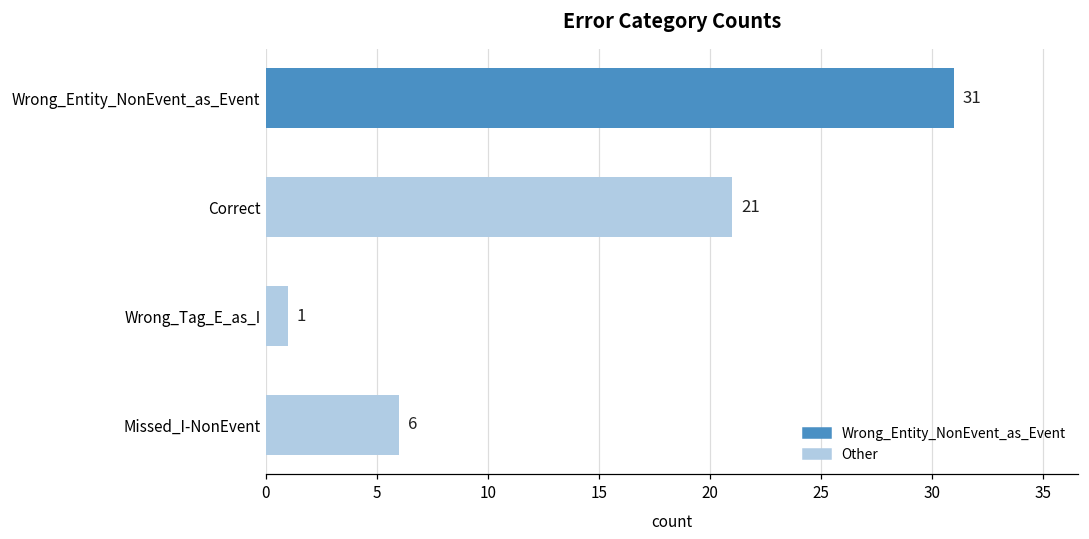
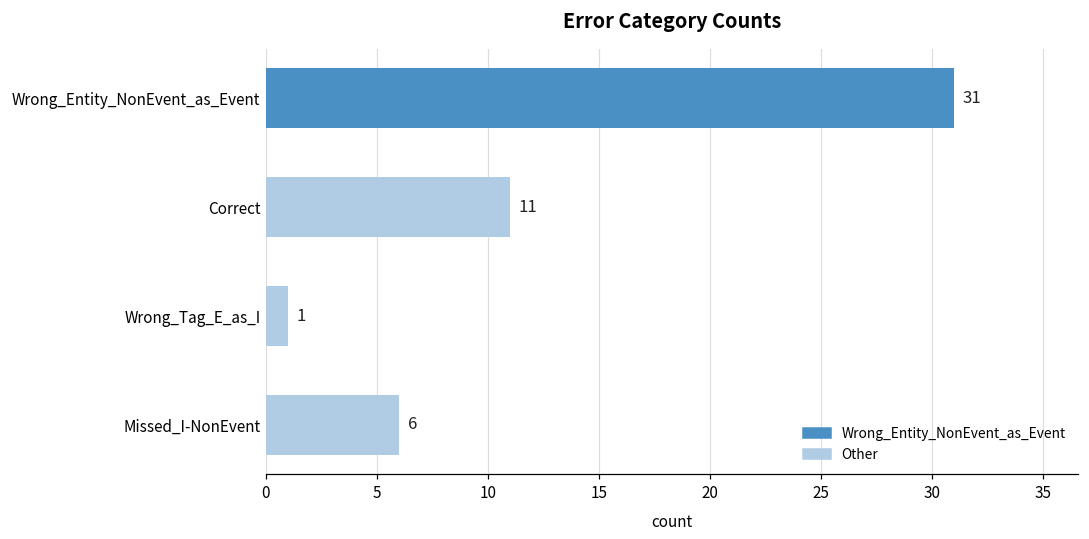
  {
    "Wrong_Entity_NonEvent_as_Event": 31,
-   "Correct": 21,
+   "Correct": 11,
    "Wrong_Tag_E_as_I": 1,
    "Missed_I-NonEvent": 6
  }
